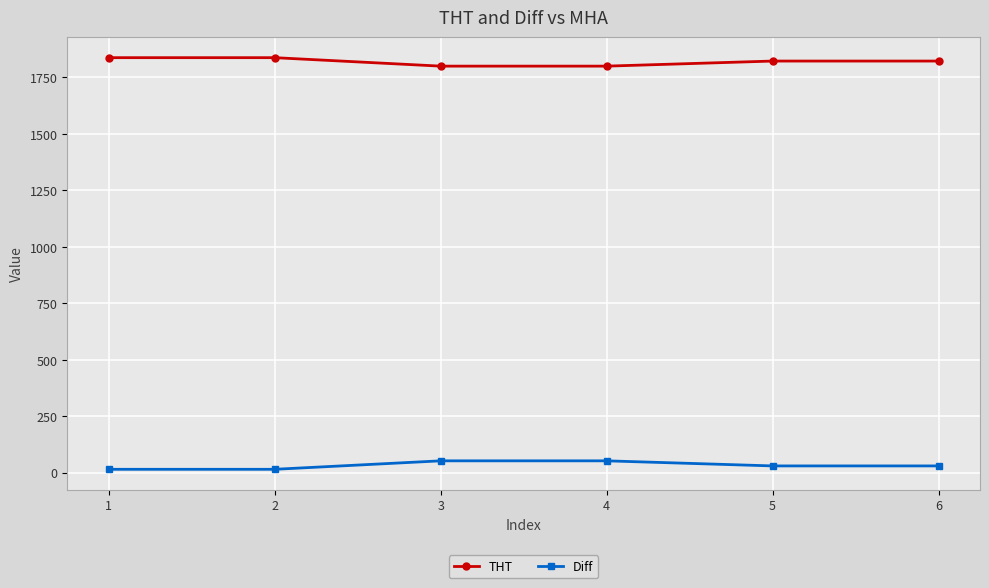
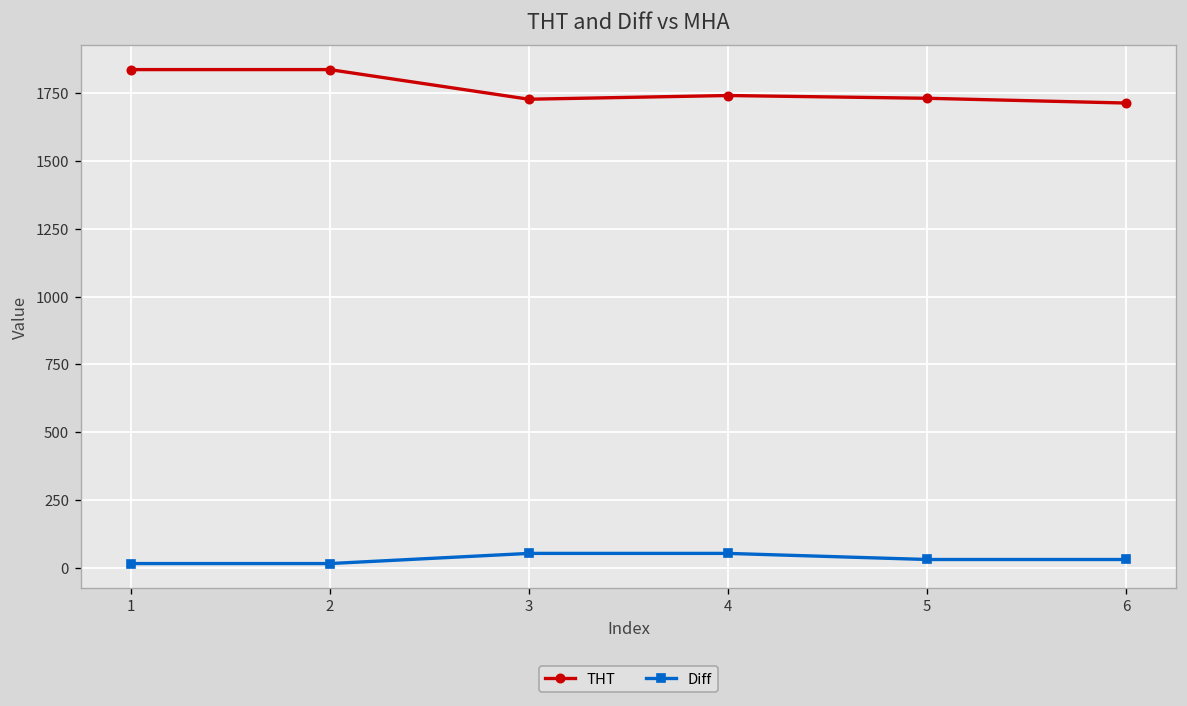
  {
    "THT": {
      "1": 1840,
      "2": 1840,
-     "3": 1800,
-     "4": 1800,
-     "5": 1820,
-     "6": 1820
+     "3": 1730,
+     "4": 1740,
+     "5": 1730,
+     "6": 1710
    },
    "Diff": {
      "1": 20,
      "2": 20,
      "3": 50,
      "4": 50,
      "5": 30,
      "6": 30
    }
  }
